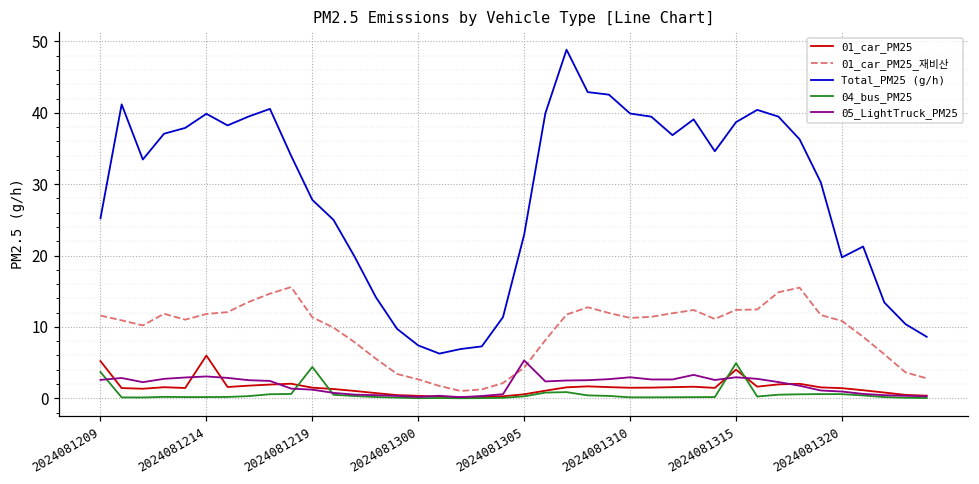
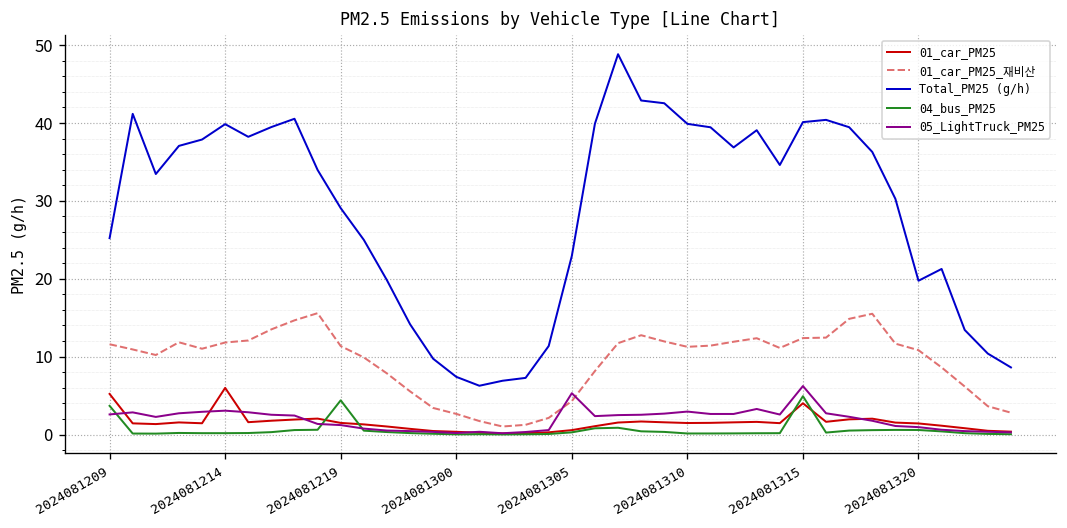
  {
    "01_car_PM25": {
      "2024081209": 5,
      "2024081214": 6,
      "2024081310": 1,
      "2024081315": 4,
      "2024081320": 1
    },
    "01_car_PM25_재비산": {
      "2024081209": 12,
      "2024081214": 12,
      "2024081219": 11,
      "2024081300": 3,
      "2024081305": 4,
      "2024081310": 11,
      "2024081315": 12,
      "2024081320": 11
    },
    "Total_PM25 (g/h)": {
      "2024081209": 25,
      "2024081214": 40,
-     "2024081219": 28,
+     "2024081219": 29,
      "2024081300": 7,
      "2024081305": 23,
      "2024081310": 40,
-     "2024081315": 39,
+     "2024081315": 40,
      "2024081320": 20
    },
    "04_bus_PM25": {
      "2024081209": 4,
      "2024081214": 0,
      "2024081219": 4,
      "2024081310": 0,
      "2024081315": 5
    },
    "05_LightTruck_PM25": {
      "2024081209": 3,
      "2024081214": 3,
      "2024081305": 5,
      "2024081310": 3,
-     "2024081315": 3
+     "2024081315": 6
    }
  }
